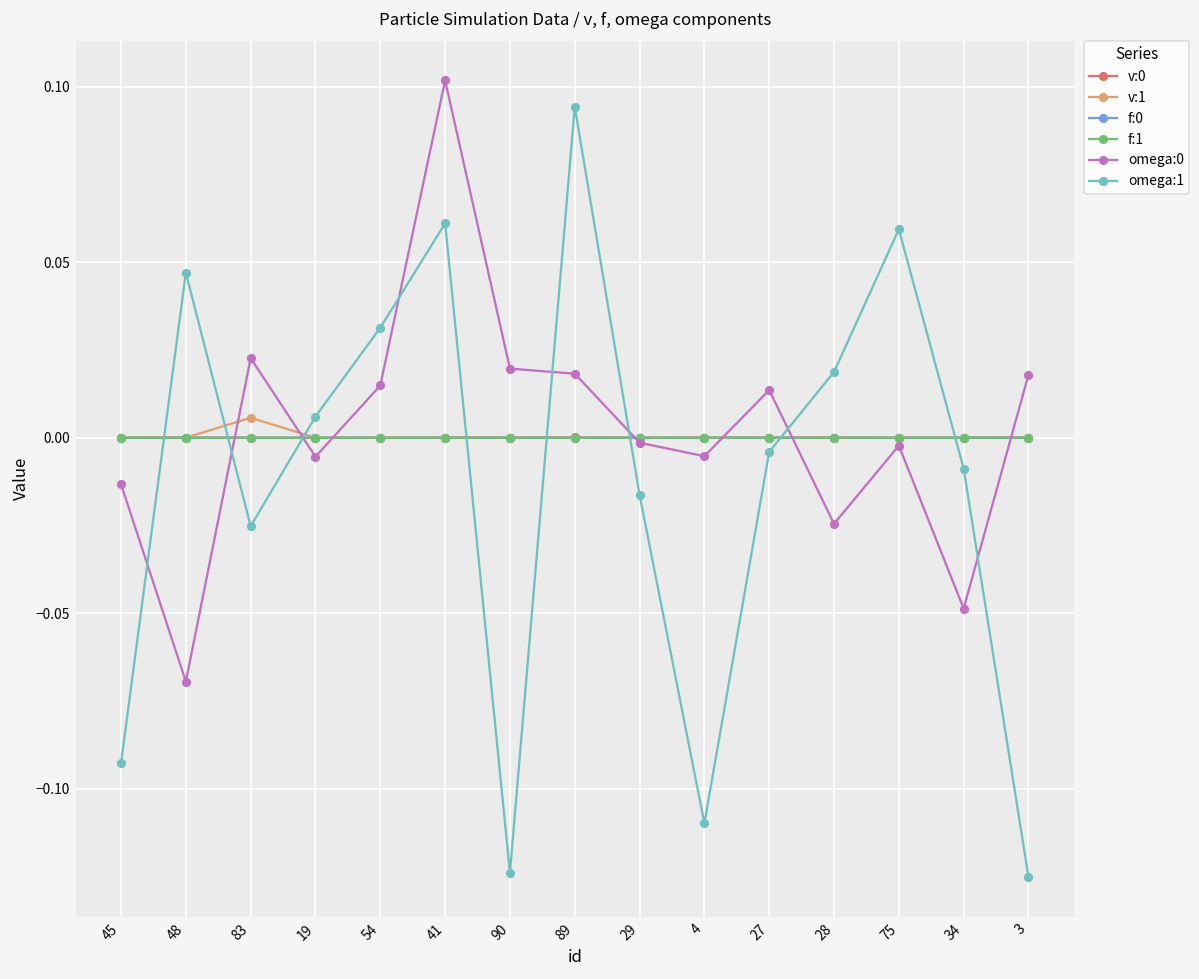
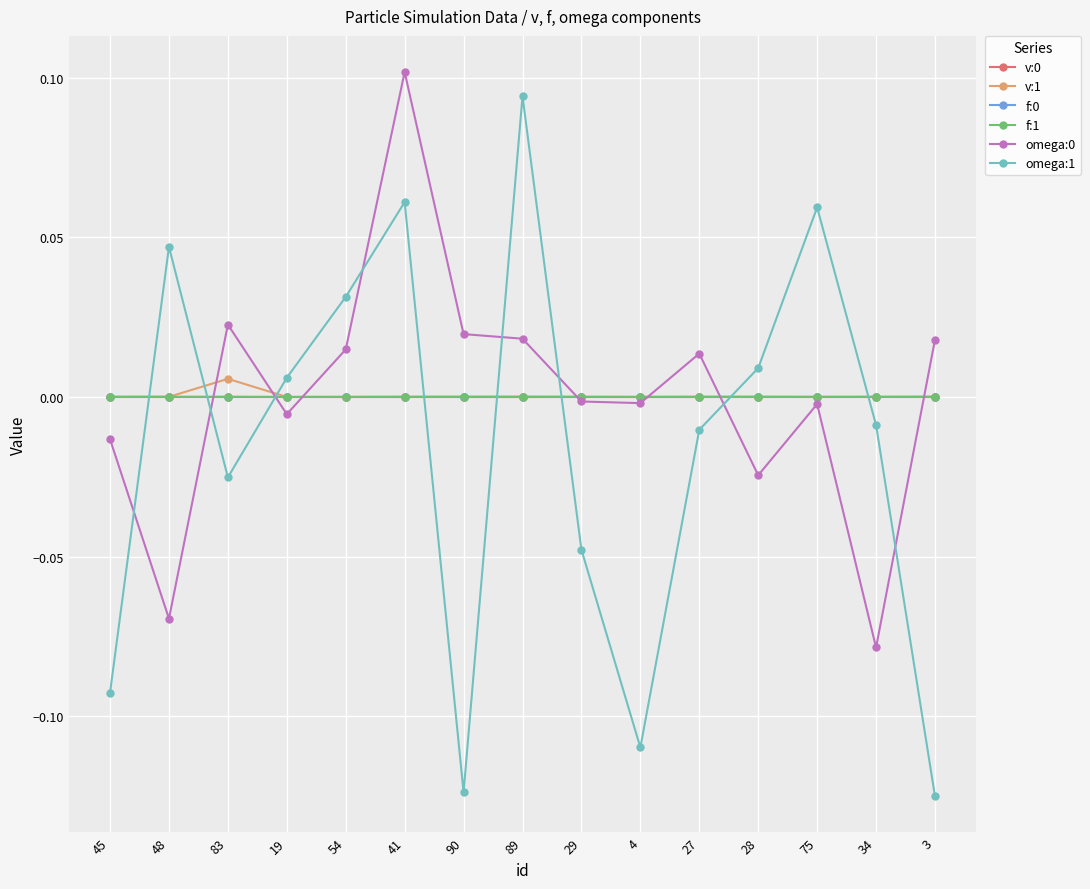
  {
    "f:1": {
      "83": 0.000
    },
    "v:1": {
      "83": 0.006
    },
    "omega:0": {
      "45": -0.013,
      "48": -0.069,
      "83": 0.023,
      "19": -0.005,
      "54": 0.015,
      "41": 0.102,
      "90": 0.020,
      "89": 0.018,
      "29": -0.001,
-     "4": -0.005,
+     "4": -0.002,
      "27": 0.014,
      "28": -0.025,
      "75": -0.002,
-     "34": -0.049,
+     "34": -0.078,
      "3": 0.018
    },
    "omega:1": {
      "45": -0.093,
      "48": 0.047,
      "83": -0.025,
      "19": 0.006,
      "54": 0.031,
      "41": 0.061,
      "90": -0.124,
      "89": 0.094,
-     "29": -0.016,
+     "29": -0.048,
      "4": -0.110,
-     "27": -0.004,
-     "28": 0.019,
+     "27": -0.010,
+     "28": 0.009,
      "75": 0.059,
      "34": -0.009,
      "3": -0.125
    }
  }
